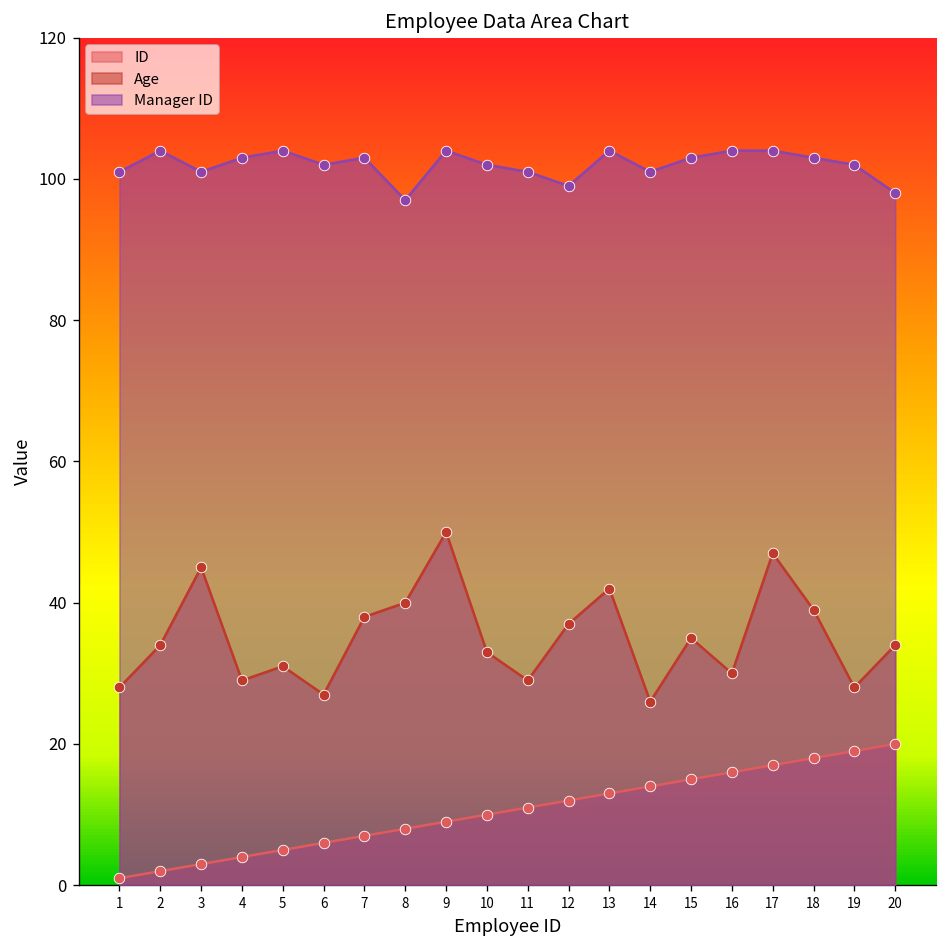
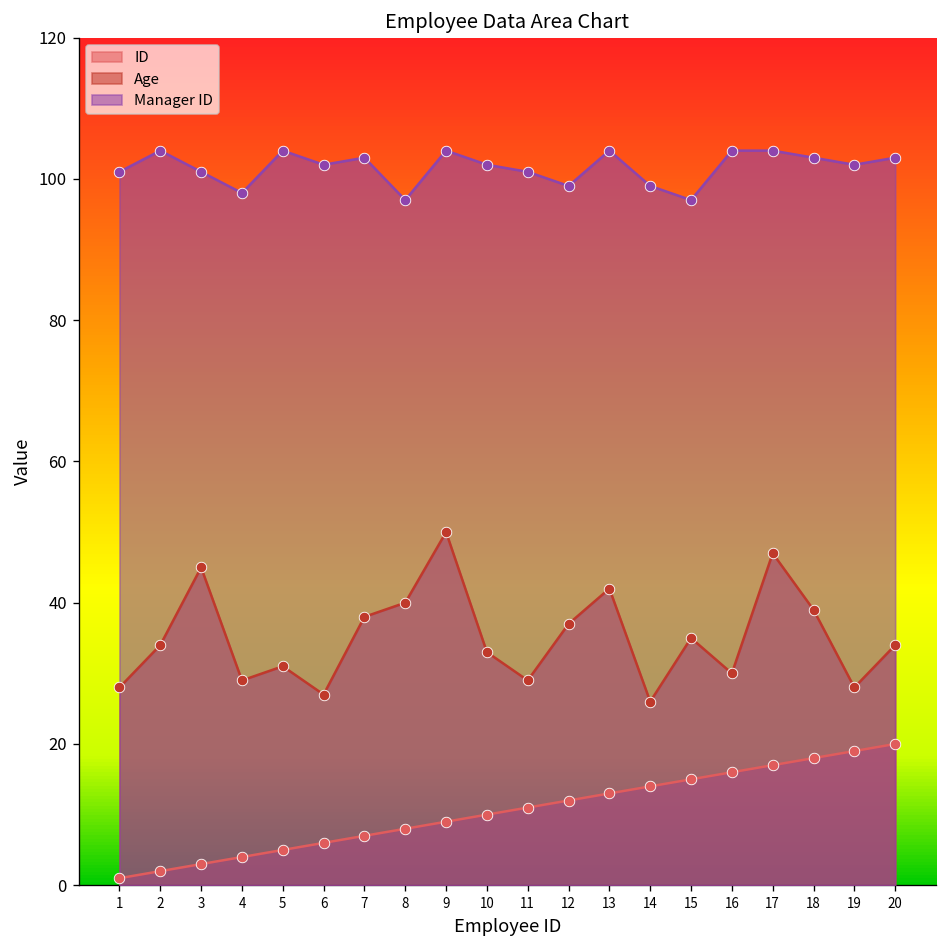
  {
    "Manager ID": {
      "1": 101,
      "2": 104,
      "3": 101,
-     "4": 103,
+     "4": 98,
      "5": 104,
      "6": 102,
      "7": 103,
      "8": 97,
      "9": 104,
      "10": 102,
      "11": 101,
      "12": 99,
      "13": 104,
-     "14": 101,
-     "15": 103,
+     "14": 99,
+     "15": 97,
      "16": 104,
      "17": 104,
      "18": 103,
      "19": 102,
-     "20": 98
+     "20": 103
    }
  }
